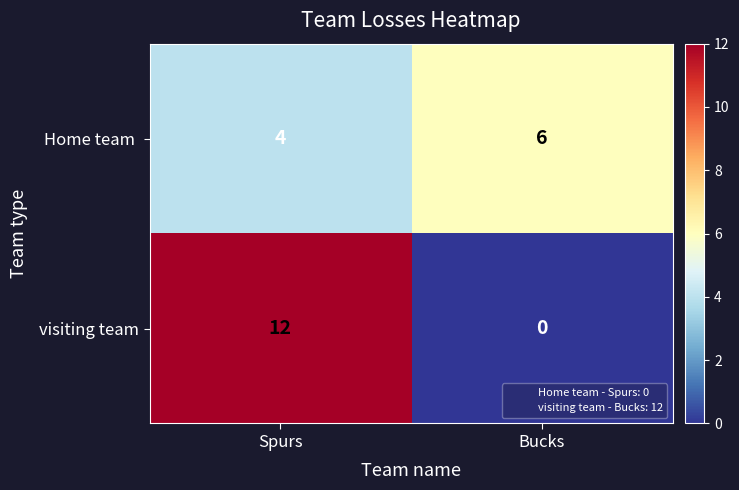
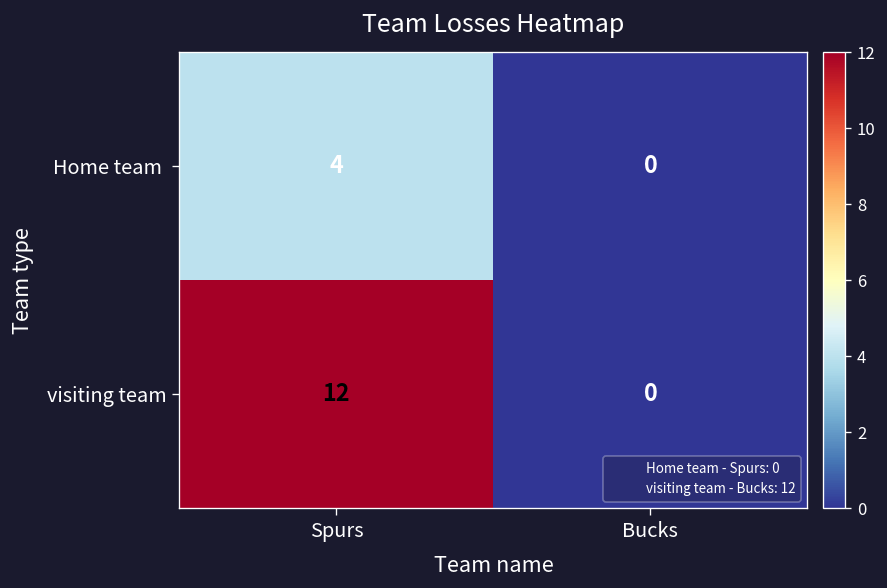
  {
    "Home team": {
      "Spurs": 4,
-     "Bucks": 6
+     "Bucks": 0
    },
    "visiting team": {
      "Spurs": 12,
      "Bucks": 0
    }
  }
